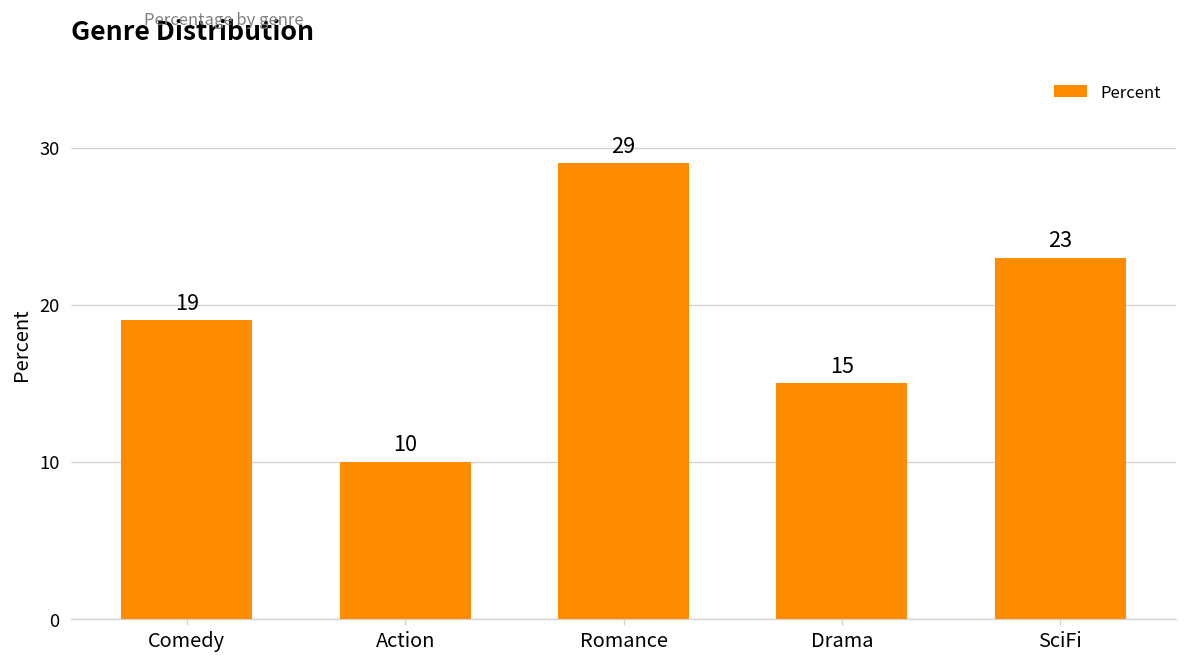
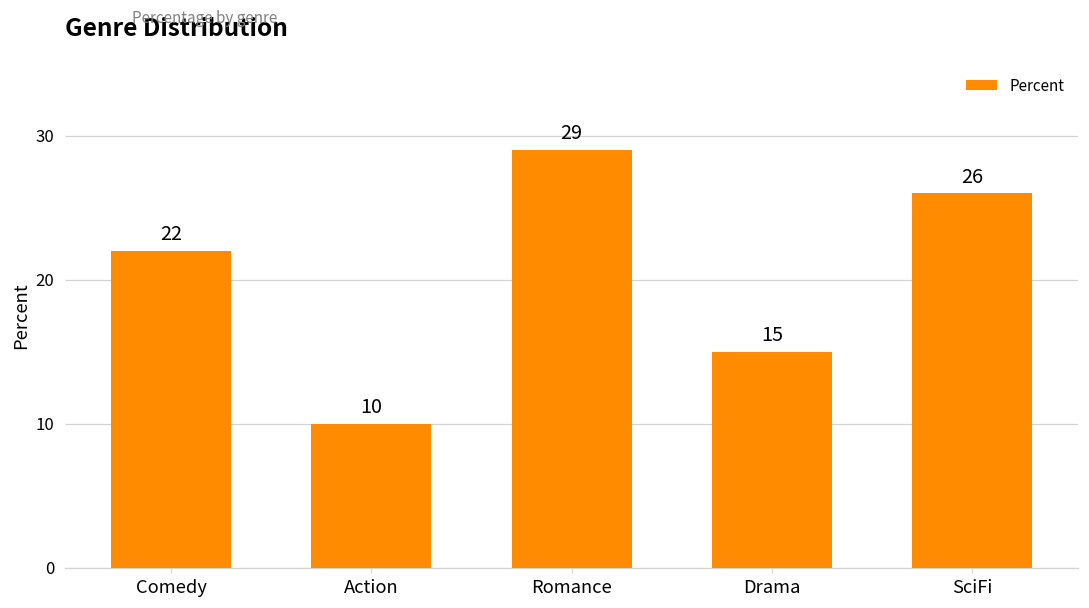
  {
-   "Comedy": 19,
+   "Comedy": 22,
    "Action": 10,
    "Romance": 29,
    "Drama": 15,
-   "SciFi": 23
+   "SciFi": 26
  }
